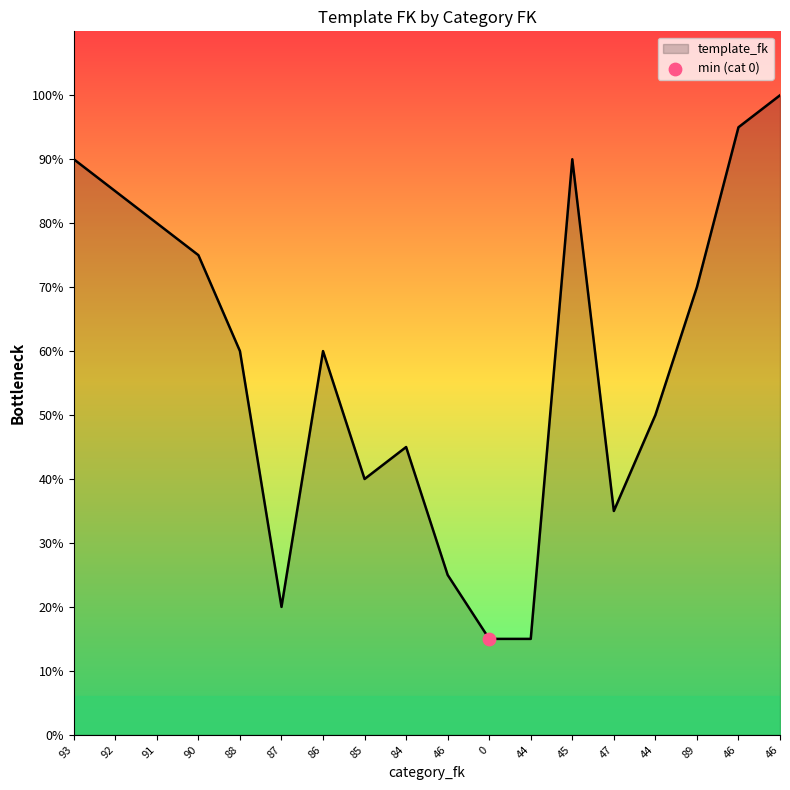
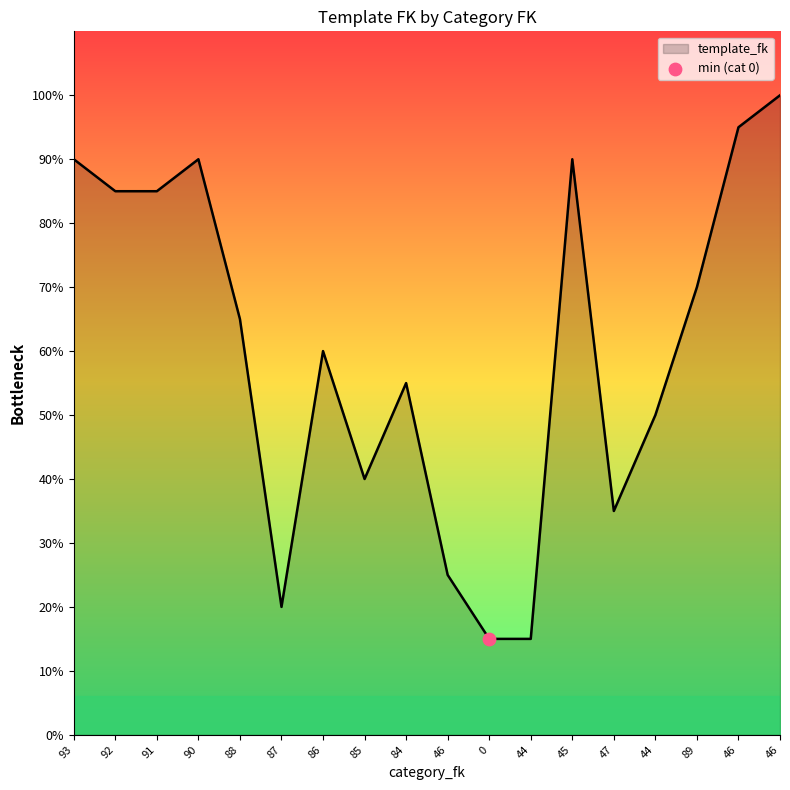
  {
    "template_fk": {
      "93": "90%",
      "92": "85%",
-     "91": "80%",
-     "90": "75%",
-     "88": "60%",
+     "91": "85%",
+     "90": "90%",
+     "88": "65%",
      "87": "20%",
      "86": "60%",
      "85": "40%",
-     "84": "45%",
+     "84": "55%",
      "45": "90%",
      "47": "35%",
      "89": "70%"
    }
  }
